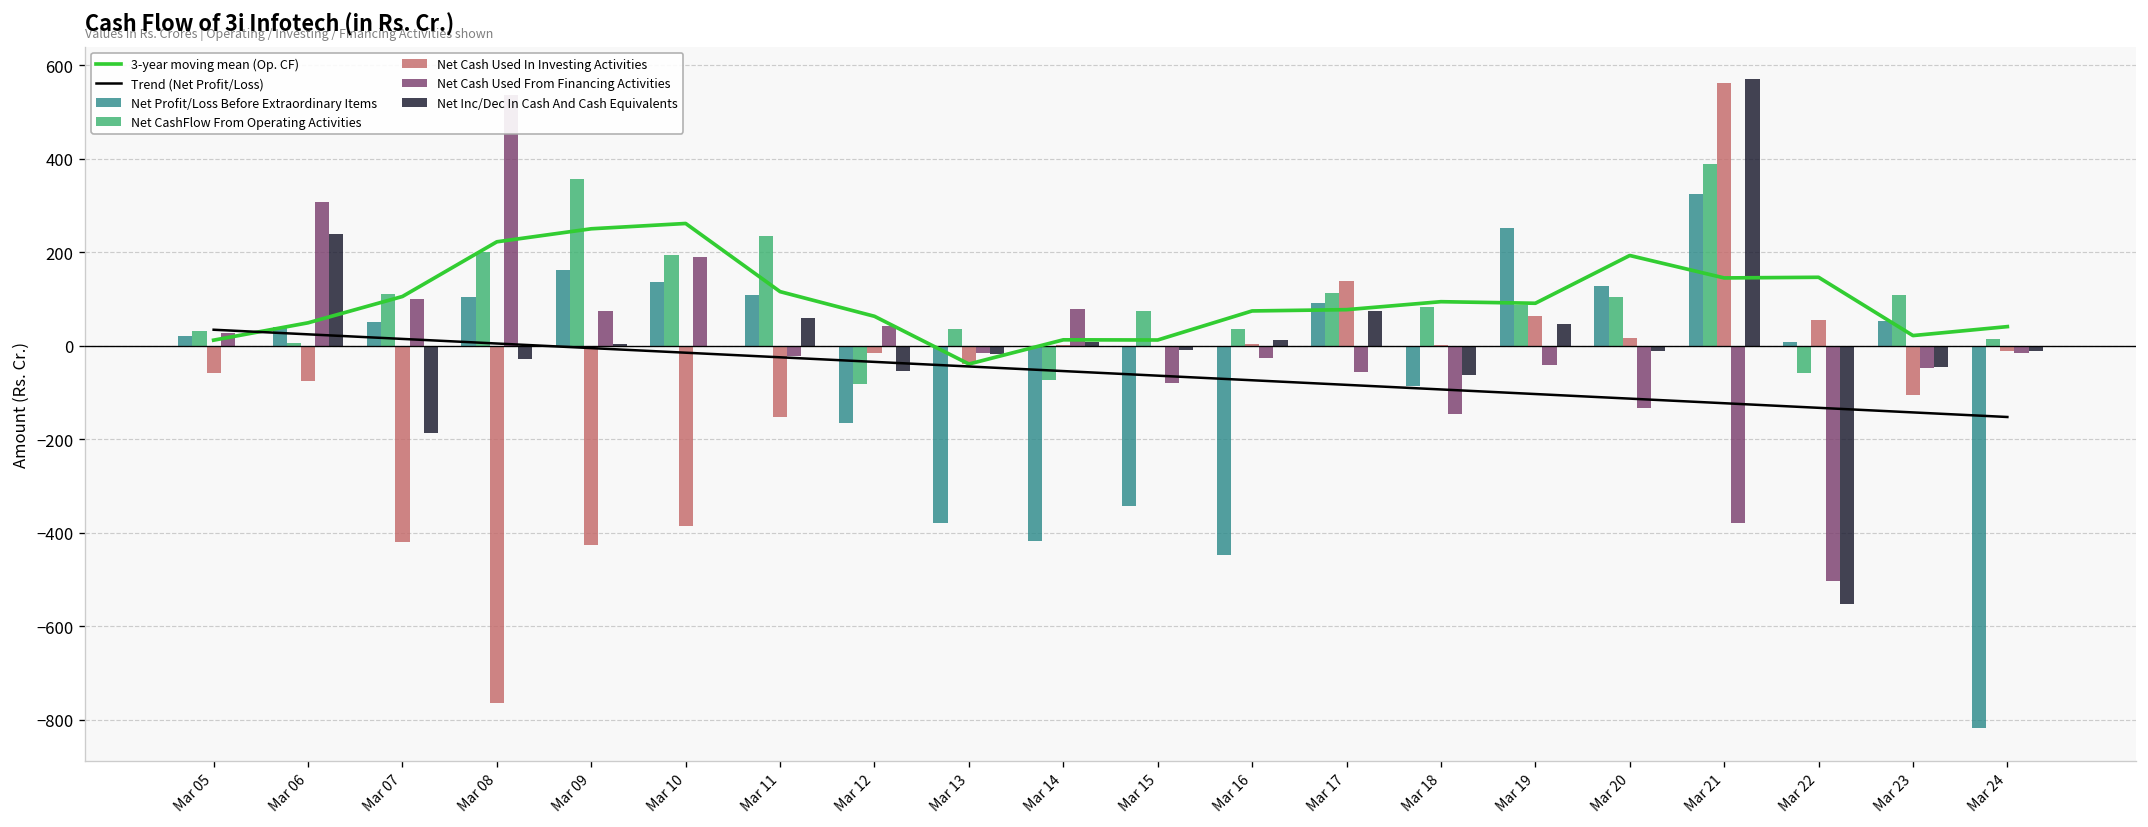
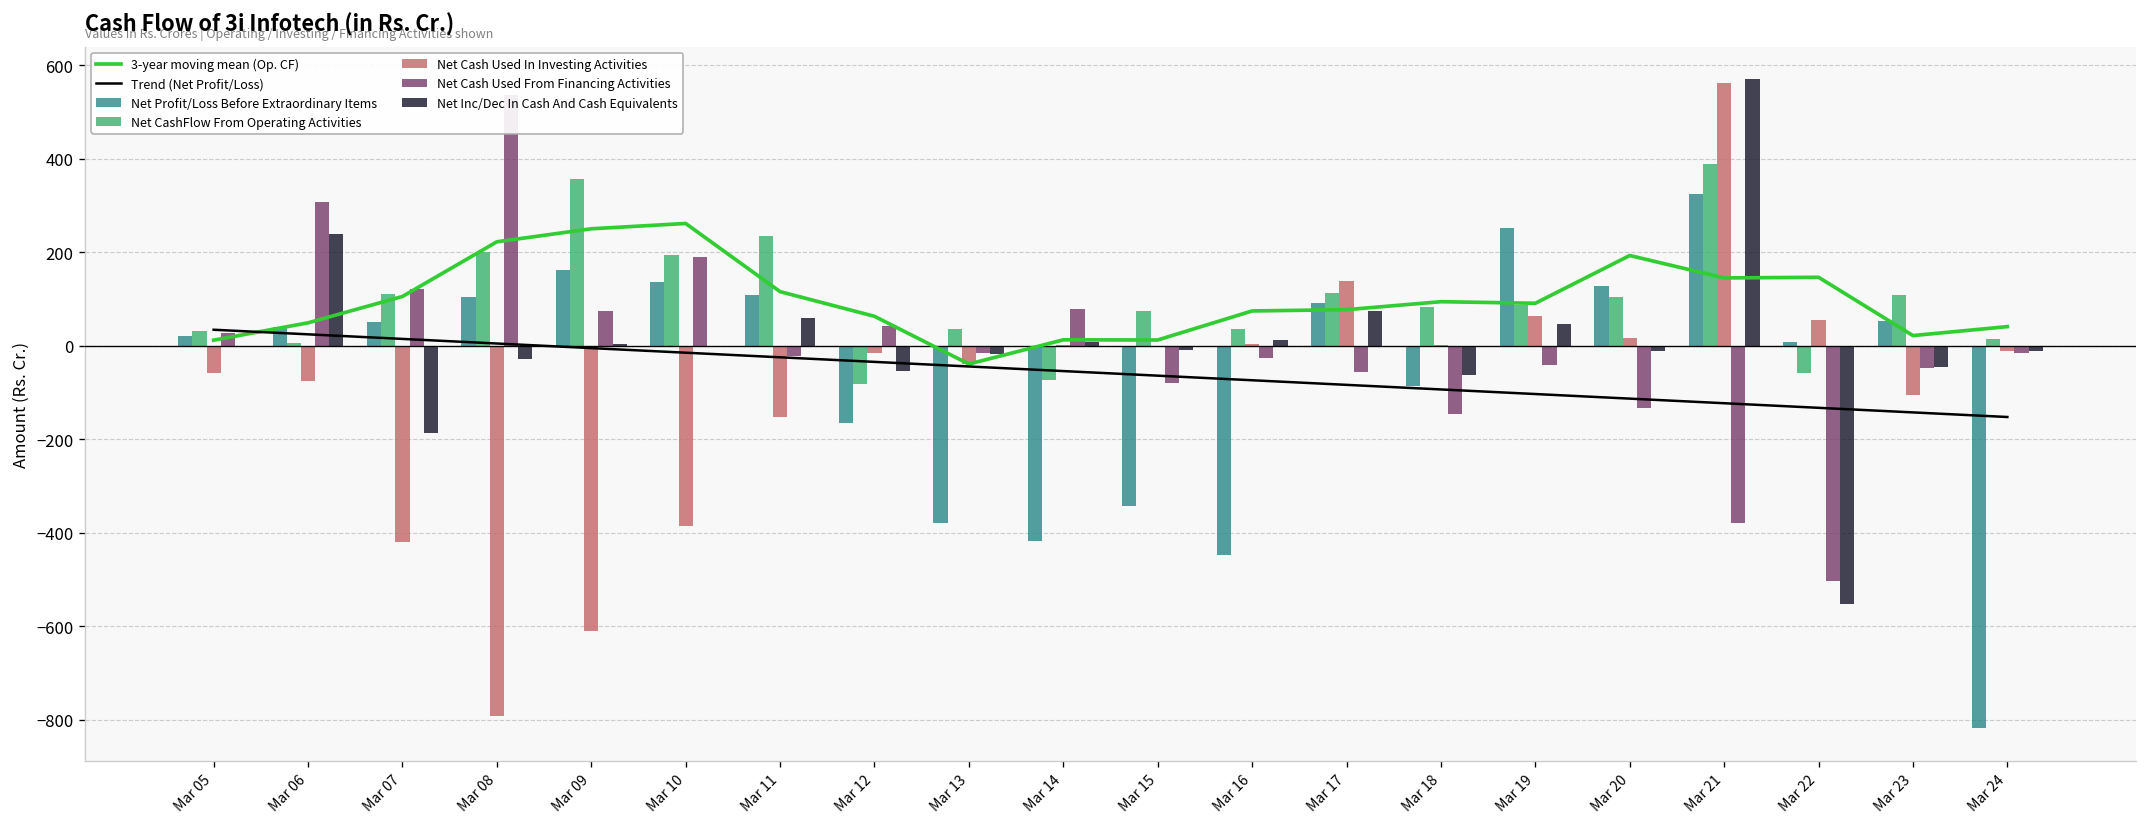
  {
    "3-year moving mean (Op. CF)": {
      "Mar 05": 10,
      "Mar 06": 50,
      "Mar 07": 110,
      "Mar 08": 220,
      "Mar 09": 250,
      "Mar 10": 260,
      "Mar 11": 120,
      "Mar 12": 60,
      "Mar 14": 10,
      "Mar 15": 10,
      "Mar 16": 70,
      "Mar 17": 80,
      "Mar 18": 90,
      "Mar 19": 90,
      "Mar 20": 190,
      "Mar 21": 150,
      "Mar 22": 150,
      "Mar 23": 20,
      "Mar 24": 40
    },
    "Net Cash Used In Investing Activities": {
      "Mar 05": -60,
      "Mar 06": -70,
      "Mar 07": -420,
-     "Mar 08": -760,
-     "Mar 09": -430,
+     "Mar 08": -790,
+     "Mar 09": -610,
      "Mar 10": -390,
      "Mar 11": -150,
      "Mar 12": -20,
      "Mar 13": -40,
      "Mar 17": 140,
      "Mar 19": 60,
      "Mar 20": 20,
      "Mar 21": 560,
      "Mar 22": 60,
      "Mar 23": -110,
      "Mar 24": -10
    },
    "Net Cash Used From Financing Activities": {
      "Mar 05": 30,
      "Mar 06": 310,
-     "Mar 07": 100,
+     "Mar 07": 120,
      "Mar 09": 70,
      "Mar 10": 190,
      "Mar 11": -20,
      "Mar 12": 40,
      "Mar 13": -20,
      "Mar 14": 80,
      "Mar 15": -80,
      "Mar 16": -30,
      "Mar 17": -60,
      "Mar 18": -150,
      "Mar 19": -40,
      "Mar 20": -130,
      "Mar 21": -380,
      "Mar 22": -500,
      "Mar 23": -50,
      "Mar 24": -20
    }
  }
